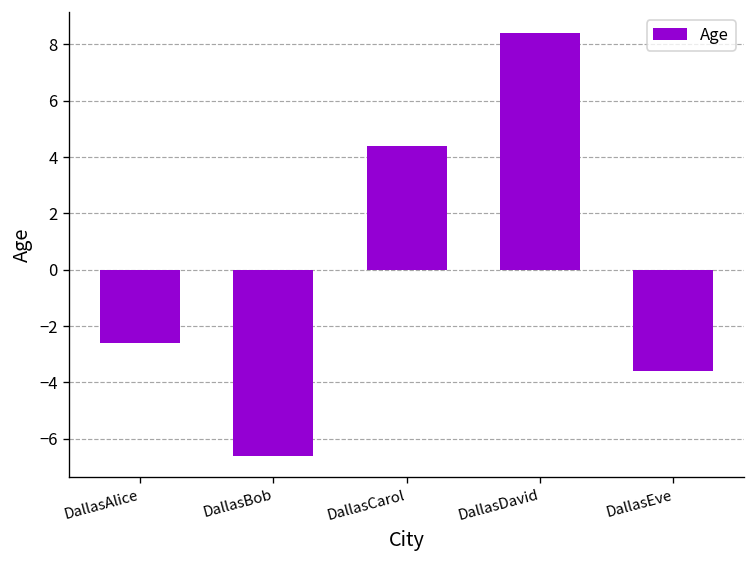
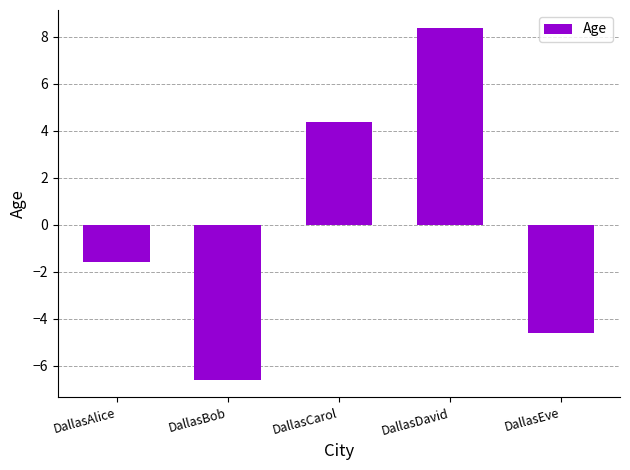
  {
-   "DallasAlice": -2.6,
+   "DallasAlice": -1.6,
    "DallasBob": -6.6,
    "DallasCarol": 4.4,
    "DallasDavid": 8.4,
-   "DallasEve": -3.6
+   "DallasEve": -4.6
  }
